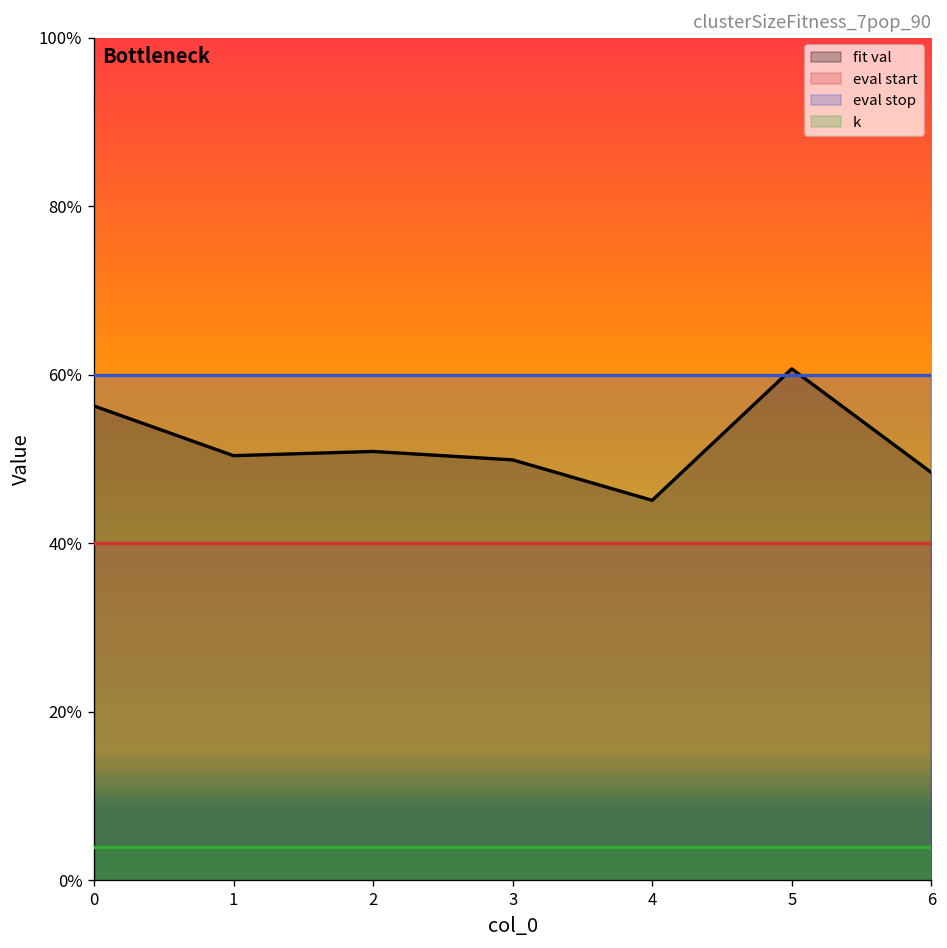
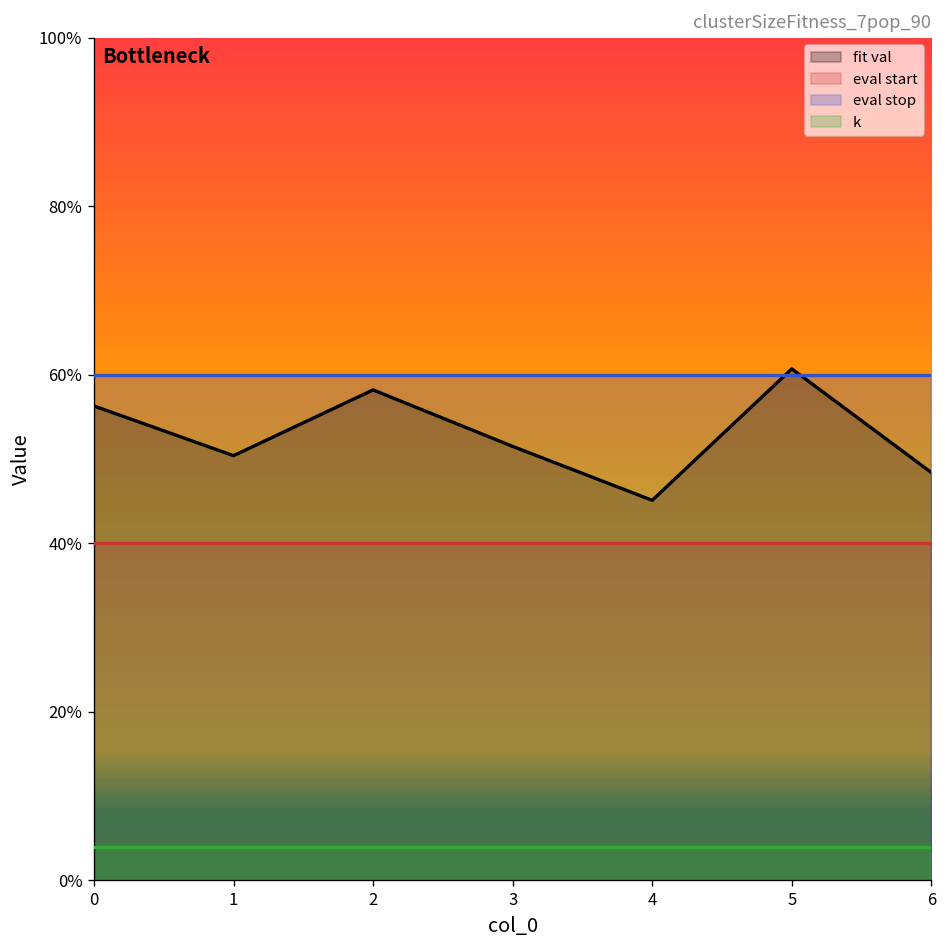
  {
    "fit val": {
      "0": "56%",
      "1": "50%",
-     "2": "51%",
-     "3": "50%",
+     "2": "58%",
+     "3": "52%",
      "4": "45%",
      "5": "61%",
      "6": "48%"
    },
    "eval start": {
      "0": "40%",
      "1": "40%",
      "2": "40%",
      "3": "40%",
      "4": "40%",
      "5": "40%",
      "6": "40%"
    },
    "eval stop": {
      "0": "60%",
      "1": "60%",
      "2": "60%",
      "3": "60%",
      "4": "60%",
      "5": "60%",
      "6": "60%"
    },
    "k": {
      "0": "4%",
      "1": "4%",
      "2": "4%",
      "3": "4%",
      "4": "4%",
      "5": "4%",
      "6": "4%"
    }
  }
